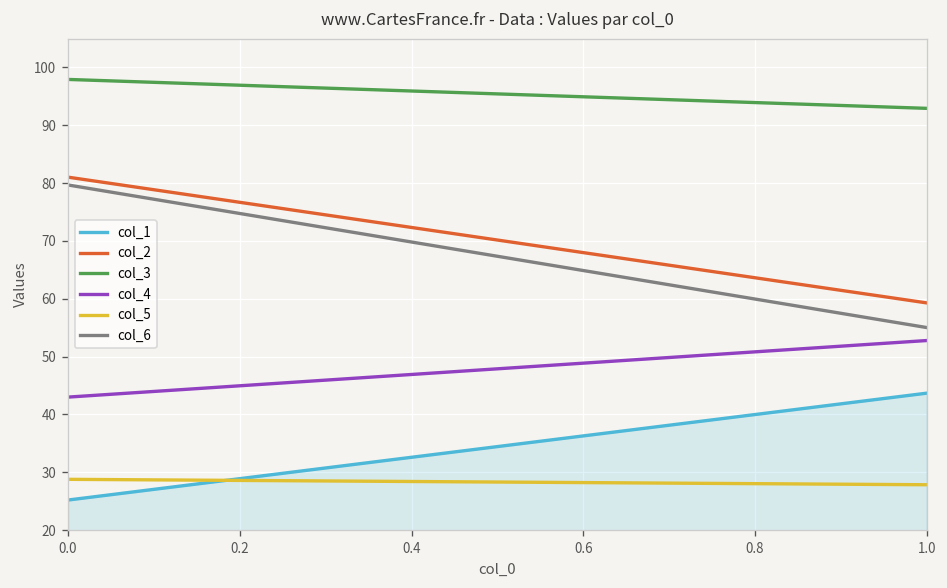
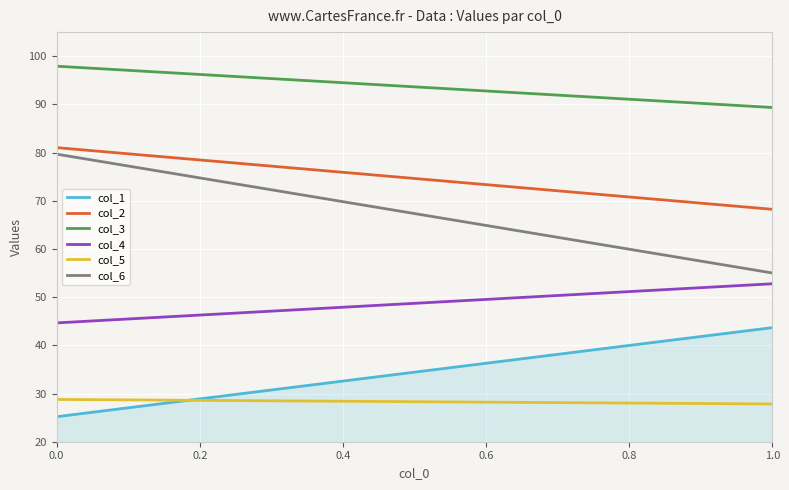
  {
    "col_1": {
      "0.0": 25,
      "1.0": 44
    },
    "col_2": {
      "0.0": 81,
-     "1.0": 59
+     "1.0": 68
    },
    "col_3": {
      "0.0": 98,
-     "1.0": 93
+     "1.0": 89
    },
    "col_4": {
-     "0.0": 43,
+     "0.0": 45,
      "1.0": 53
    },
    "col_5": {
      "0.0": 29,
      "1.0": 28
    },
    "col_6": {
      "0.0": 80,
      "1.0": 55
    }
  }
